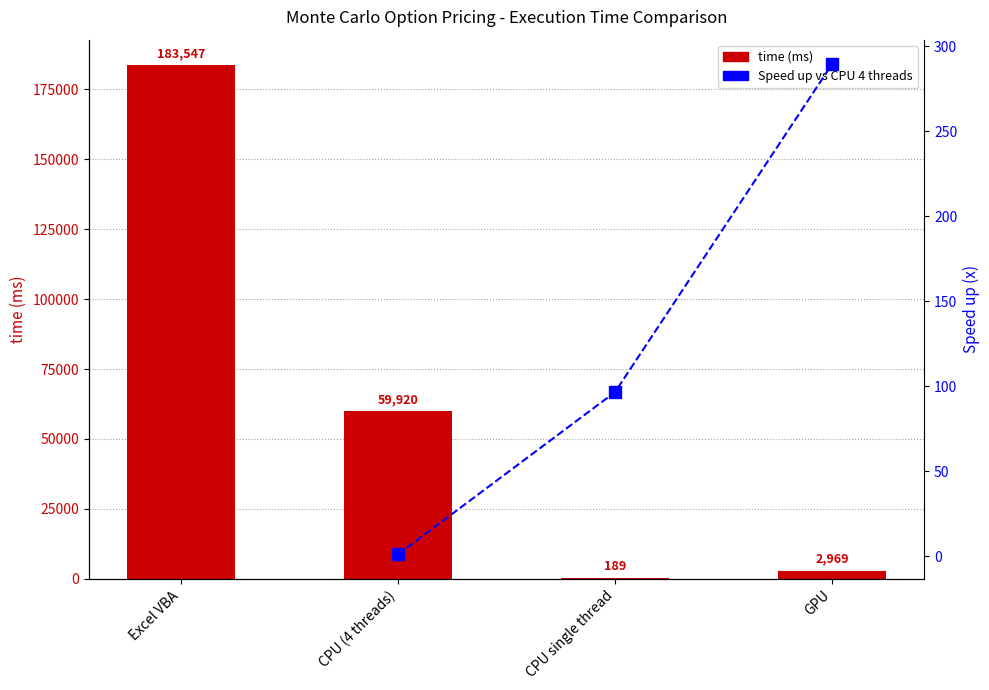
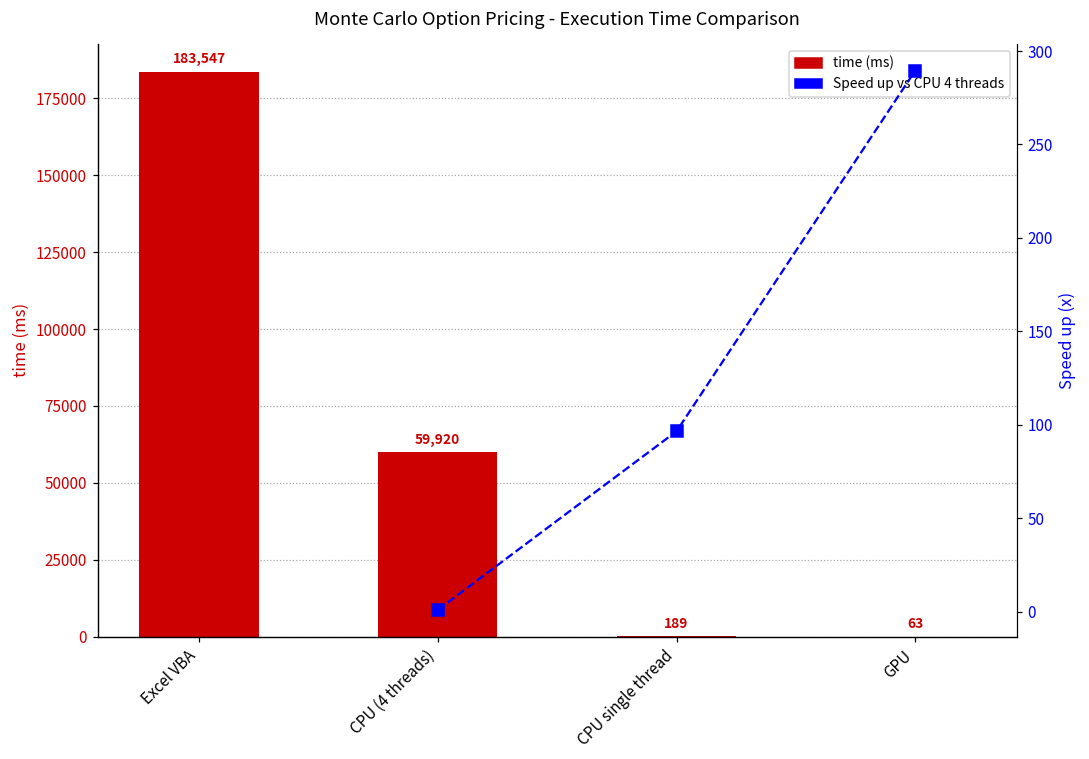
  {
    "time (ms)": {
      "Excel VBA": "183,547",
      "CPU (4 threads)": "59,920",
      "CPU single thread": "189",
-     "GPU": "2,969"
+     "GPU": "63"
    }
  }
